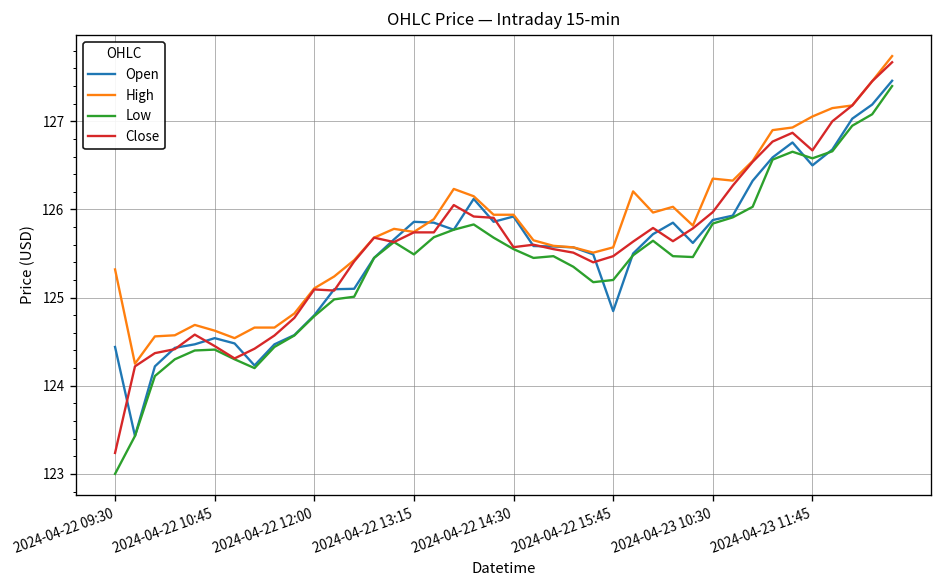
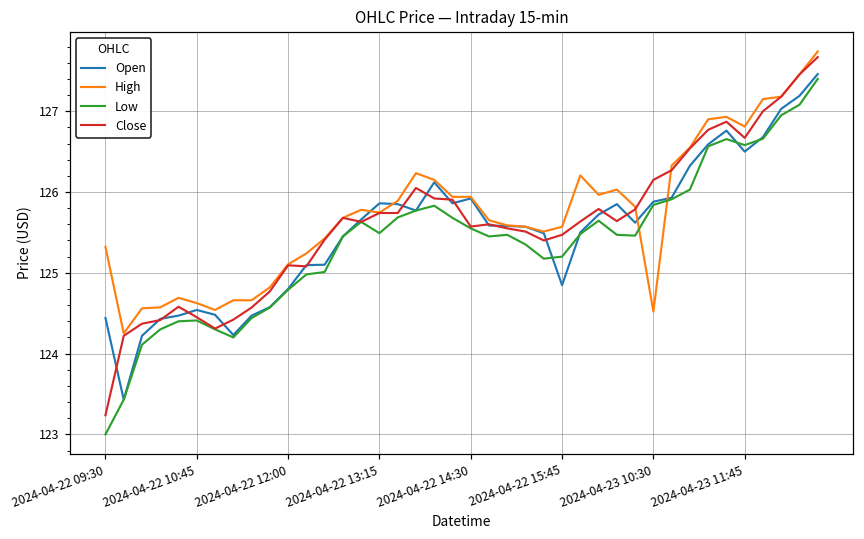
  {
    "Open": {
      "2024-04-22 09:30": 124.4,
      "2024-04-22 10:45": 124.5,
      "2024-04-22 13:15": 125.9,
      "2024-04-22 15:45": 124.8,
      "2024-04-23 10:30": 125.9,
      "2024-04-23 11:45": 126.5
    },
    "High": {
      "2024-04-22 09:30": 125.3,
      "2024-04-22 10:45": 124.6,
      "2024-04-22 15:45": 125.6,
-     "2024-04-23 10:30": 126.4,
-     "2024-04-23 11:45": 127.1
+     "2024-04-23 10:30": 124.5,
+     "2024-04-23 11:45": 126.8
    },
    "Low": {
      "2024-04-22 09:30": 123.0,
      "2024-04-22 10:45": 124.4,
      "2024-04-22 13:15": 125.5,
      "2024-04-22 15:45": 125.2,
      "2024-04-23 10:30": 125.8,
      "2024-04-23 11:45": 126.6
    },
    "Close": {
      "2024-04-22 09:30": 123.2,
      "2024-04-22 10:45": 124.5,
      "2024-04-22 15:45": 125.5,
-     "2024-04-23 10:30": 126.0,
+     "2024-04-23 10:30": 126.2,
      "2024-04-23 11:45": 126.7
    }
  }
